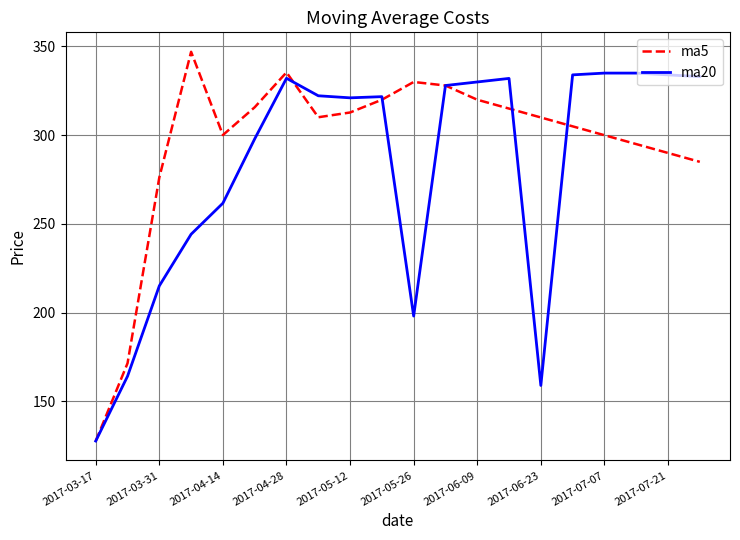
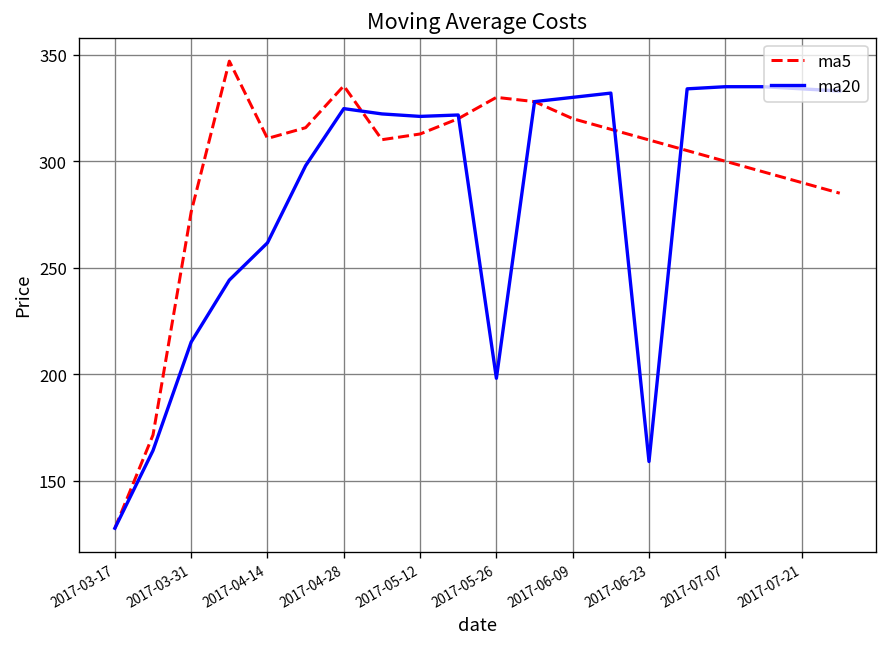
  {
    "ma5": {
      "2017-03-31": 276,
-     "2017-04-14": 300,
+     "2017-04-14": 311,
      "2017-04-28": 335,
      "2017-05-12": 313,
      "2017-05-26": 330,
      "2017-06-09": 320,
      "2017-06-23": 310,
      "2017-07-07": 300,
      "2017-07-21": 290
    },
    "ma20": {
      "2017-03-31": 215,
      "2017-04-14": 262,
-     "2017-04-28": 332,
+     "2017-04-28": 325,
      "2017-05-12": 321,
      "2017-05-26": 198,
      "2017-06-09": 330,
      "2017-06-23": 159,
      "2017-07-07": 335
    }
  }
